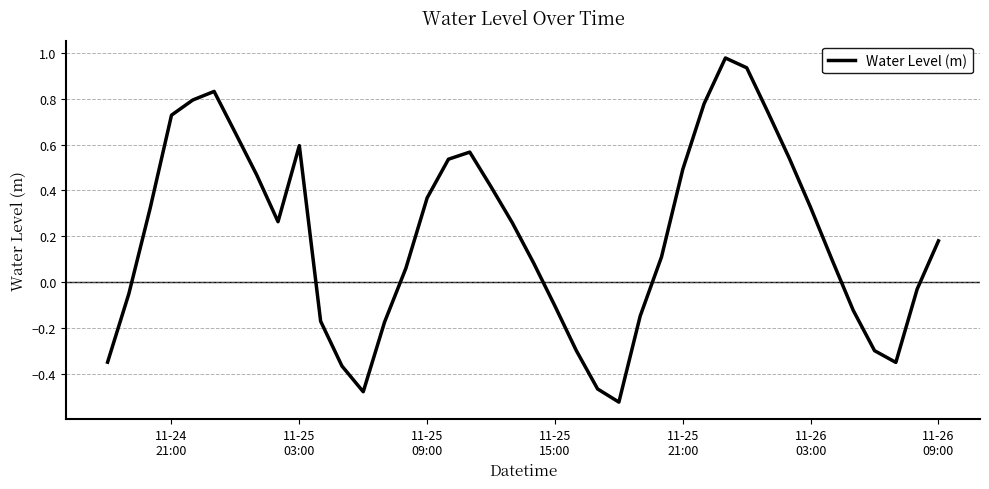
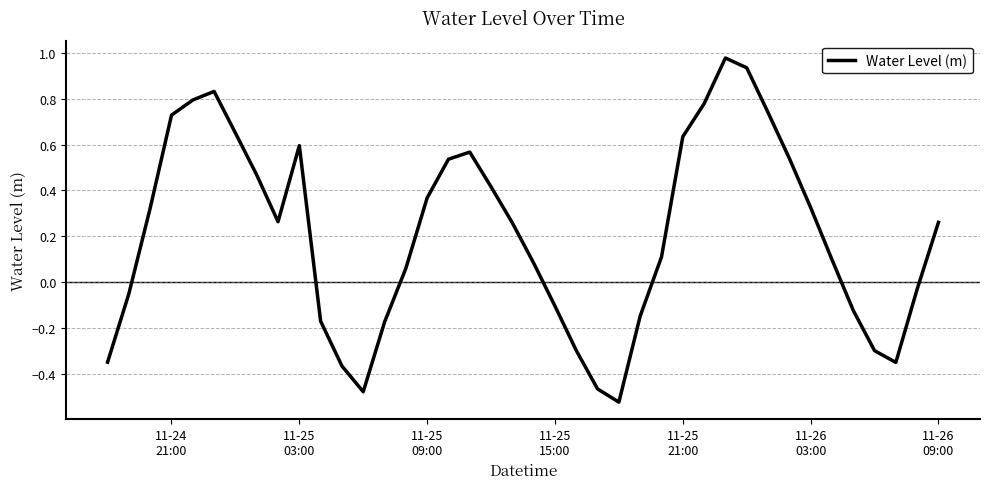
  {
    "11-24 21:00": 0.73,
    "11-25 03:00": 0.59,
    "11-25 09:00": 0.37,
    "11-25 15:00": -0.10,
-   "11-25 21:00": 0.49,
+   "11-25 21:00": 0.63,
    "11-26 03:00": 0.33,
-   "11-26 09:00": 0.18
+   "11-26 09:00": 0.26
  }
